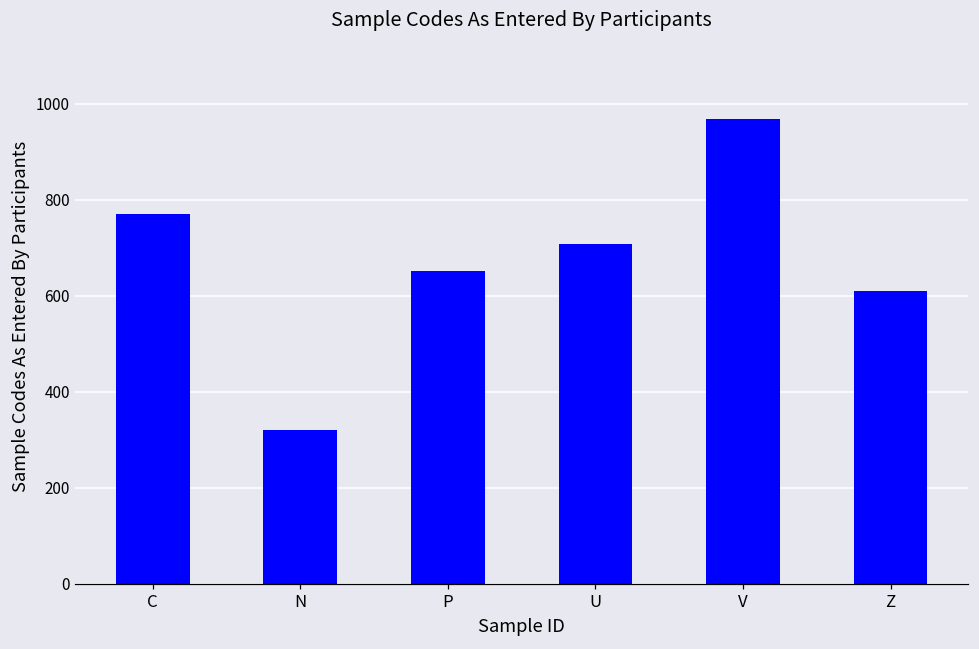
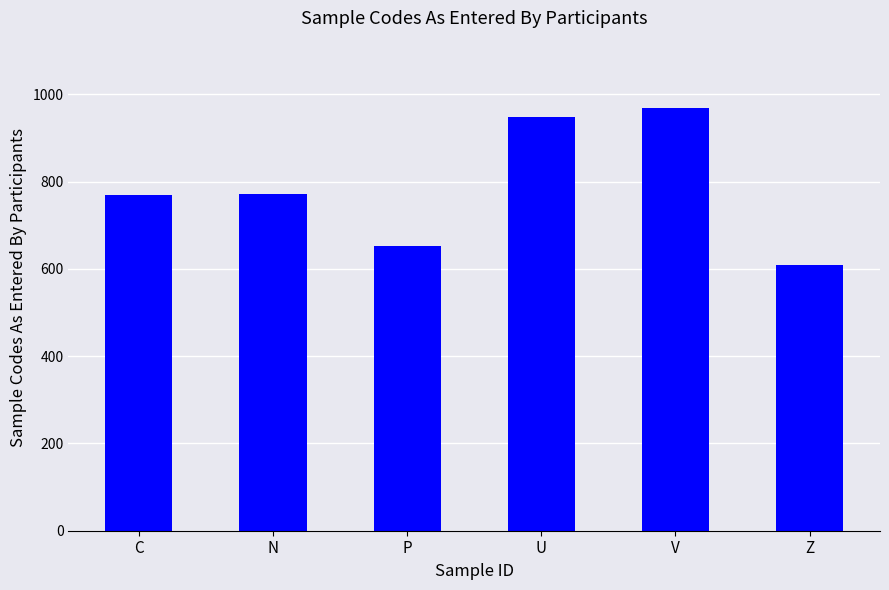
  {
    "C": 770,
-   "N": 320,
+   "N": 770,
    "P": 650,
-   "U": 710,
+   "U": 950,
    "V": 970,
    "Z": 610
  }
